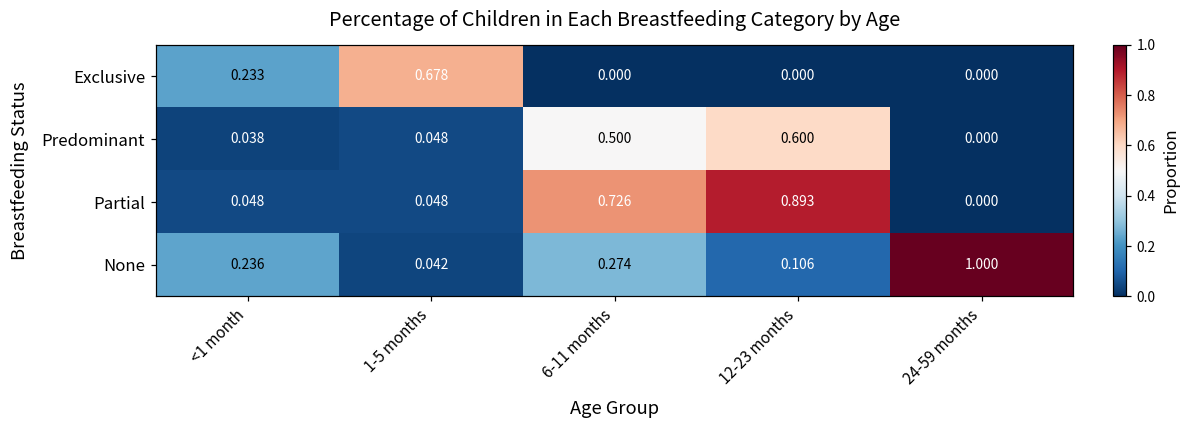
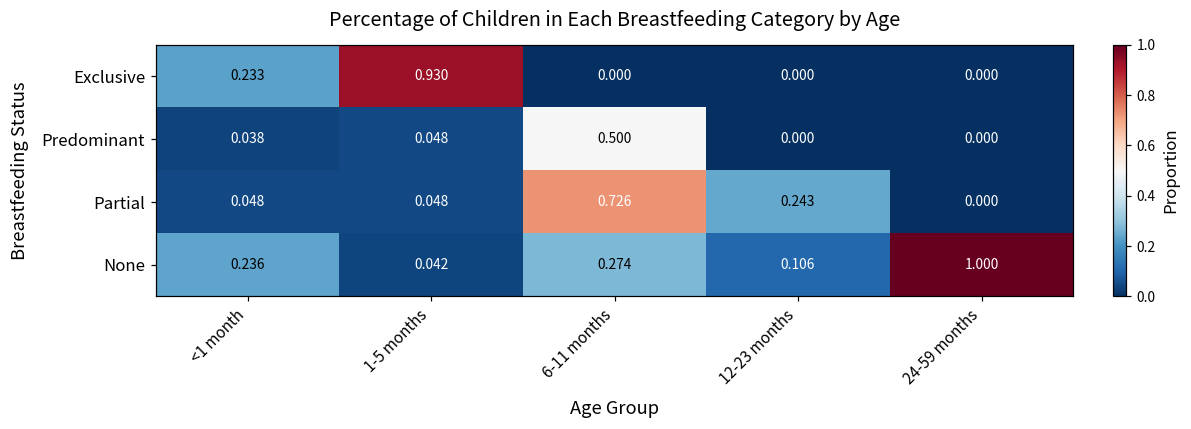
  {
    "Exclusive": {
      "<1 month": 0.233,
-     "1-5 months": 0.678,
+     "1-5 months": 0.930,
      "6-11 months": 0.000,
      "12-23 months": 0.000,
      "24-59 months": 0.000
    },
    "Predominant": {
      "<1 month": 0.038,
      "1-5 months": 0.048,
      "6-11 months": 0.500,
-     "12-23 months": 0.600,
+     "12-23 months": 0.000,
      "24-59 months": 0.000
    },
    "Partial": {
      "<1 month": 0.048,
      "1-5 months": 0.048,
      "6-11 months": 0.726,
-     "12-23 months": 0.893,
+     "12-23 months": 0.243,
      "24-59 months": 0.000
    },
    "None": {
      "<1 month": 0.236,
      "1-5 months": 0.042,
      "6-11 months": 0.274,
      "12-23 months": 0.106,
      "24-59 months": 1.000
    }
  }
